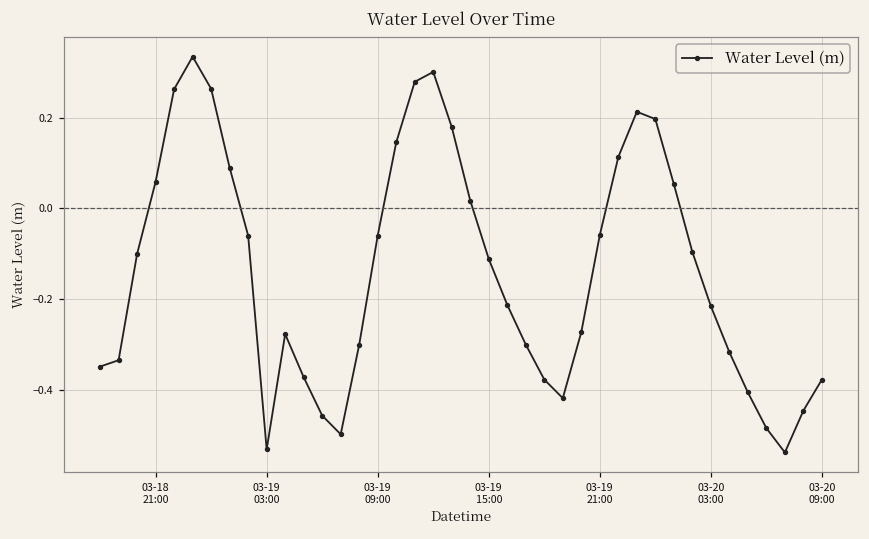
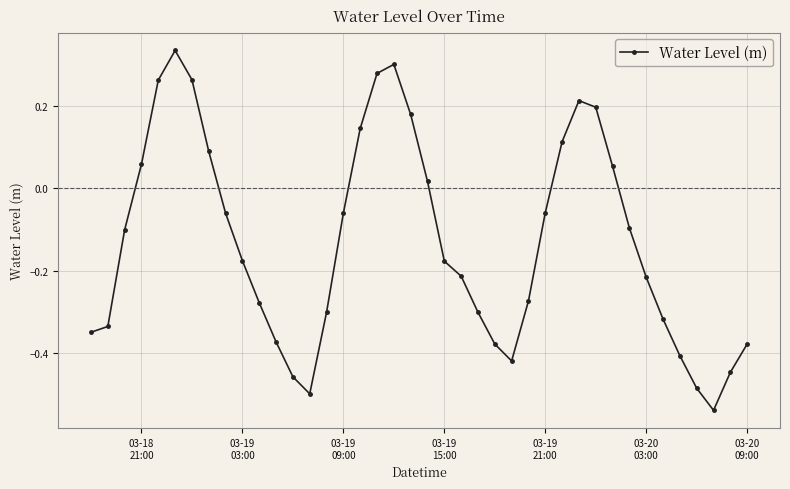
  {
    "03-18 21:00": 0.06,
-   "03-19 03:00": -0.53,
+   "03-19 03:00": -0.18,
    "03-19 09:00": -0.06,
-   "03-19 15:00": -0.11,
+   "03-19 15:00": -0.18,
    "03-19 21:00": -0.06,
    "03-20 03:00": -0.22,
    "03-20 09:00": -0.38
  }
